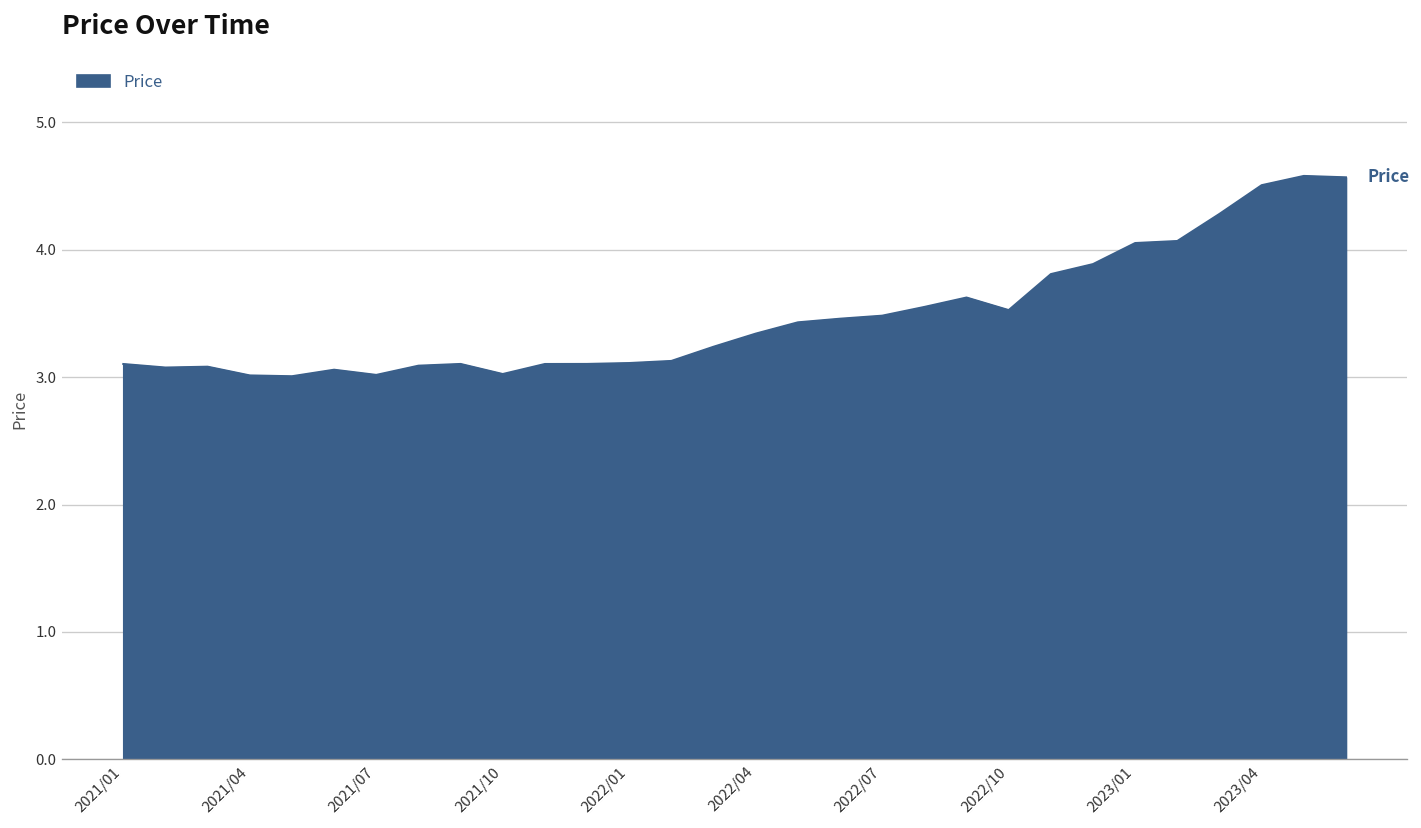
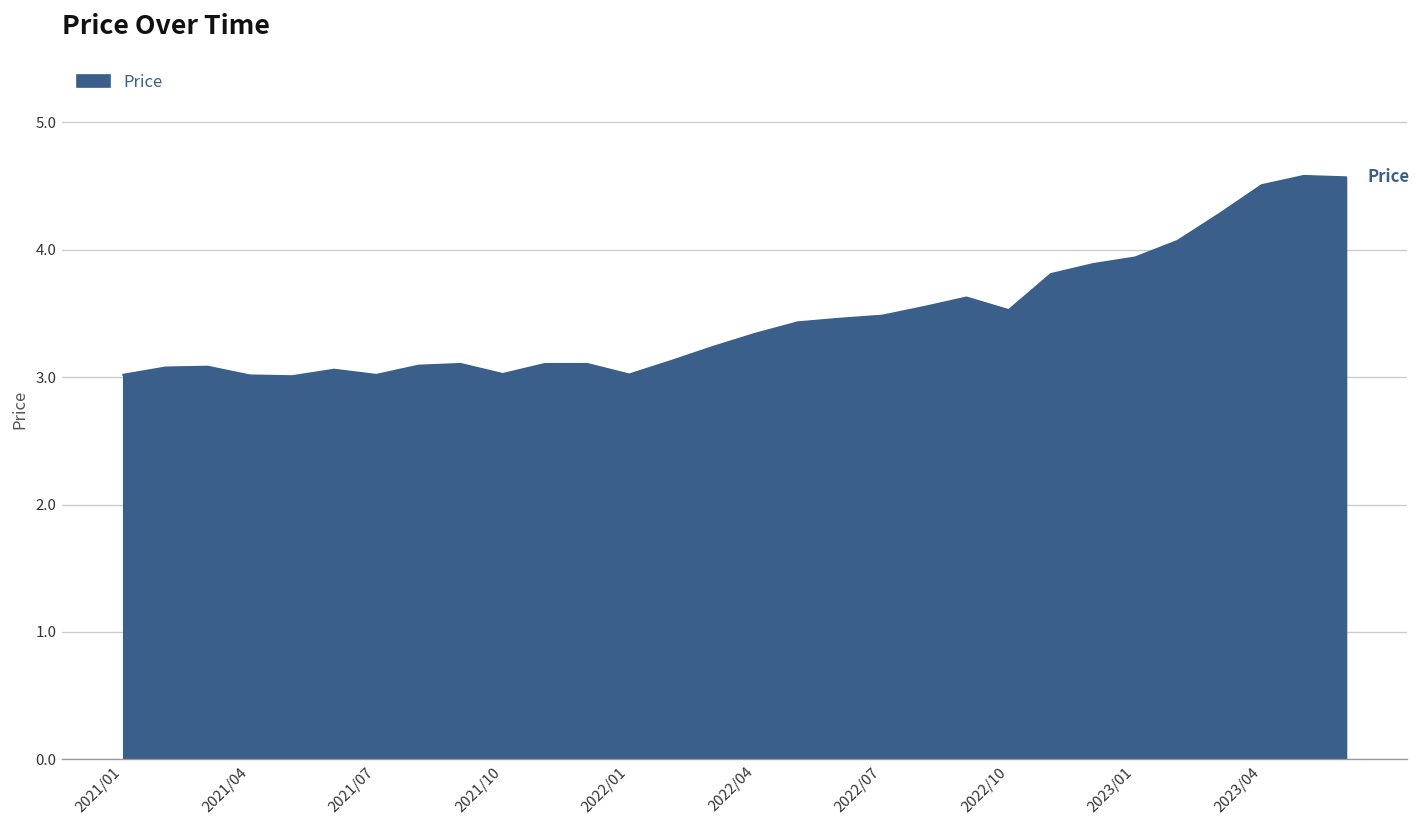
  {
-   "2021/01": 3.10,
+   "2021/01": 3.02,
    "2021/04": 3.01,
    "2021/07": 3.02,
    "2021/10": 3.02,
-   "2022/01": 3.11,
+   "2022/01": 3.02,
    "2022/04": 3.34,
    "2022/07": 3.48,
    "2022/10": 3.53,
-   "2023/01": 4.05,
+   "2023/01": 3.94,
    "2023/04": 4.51
  }
